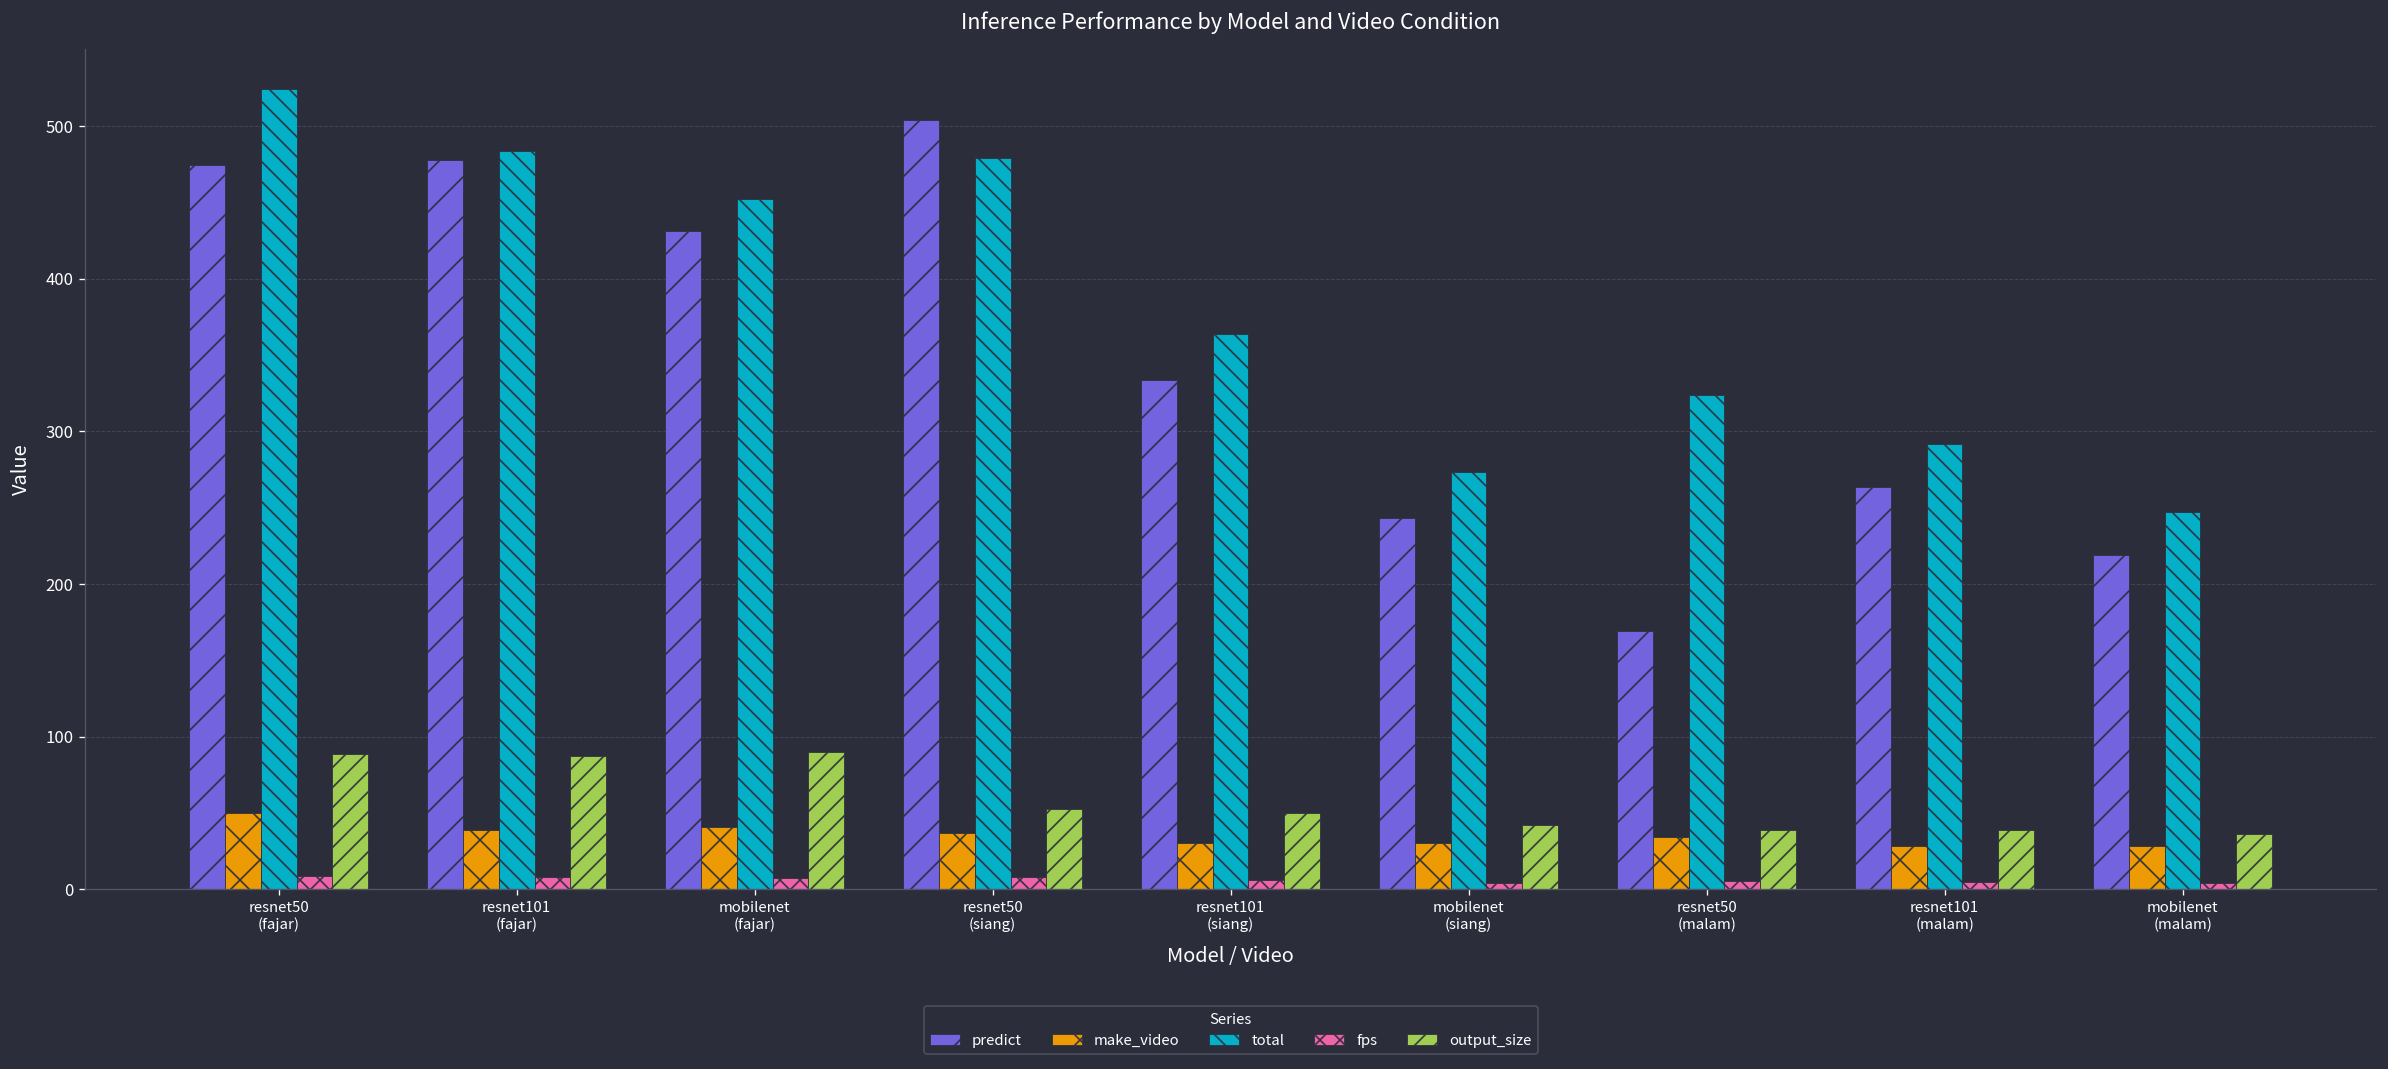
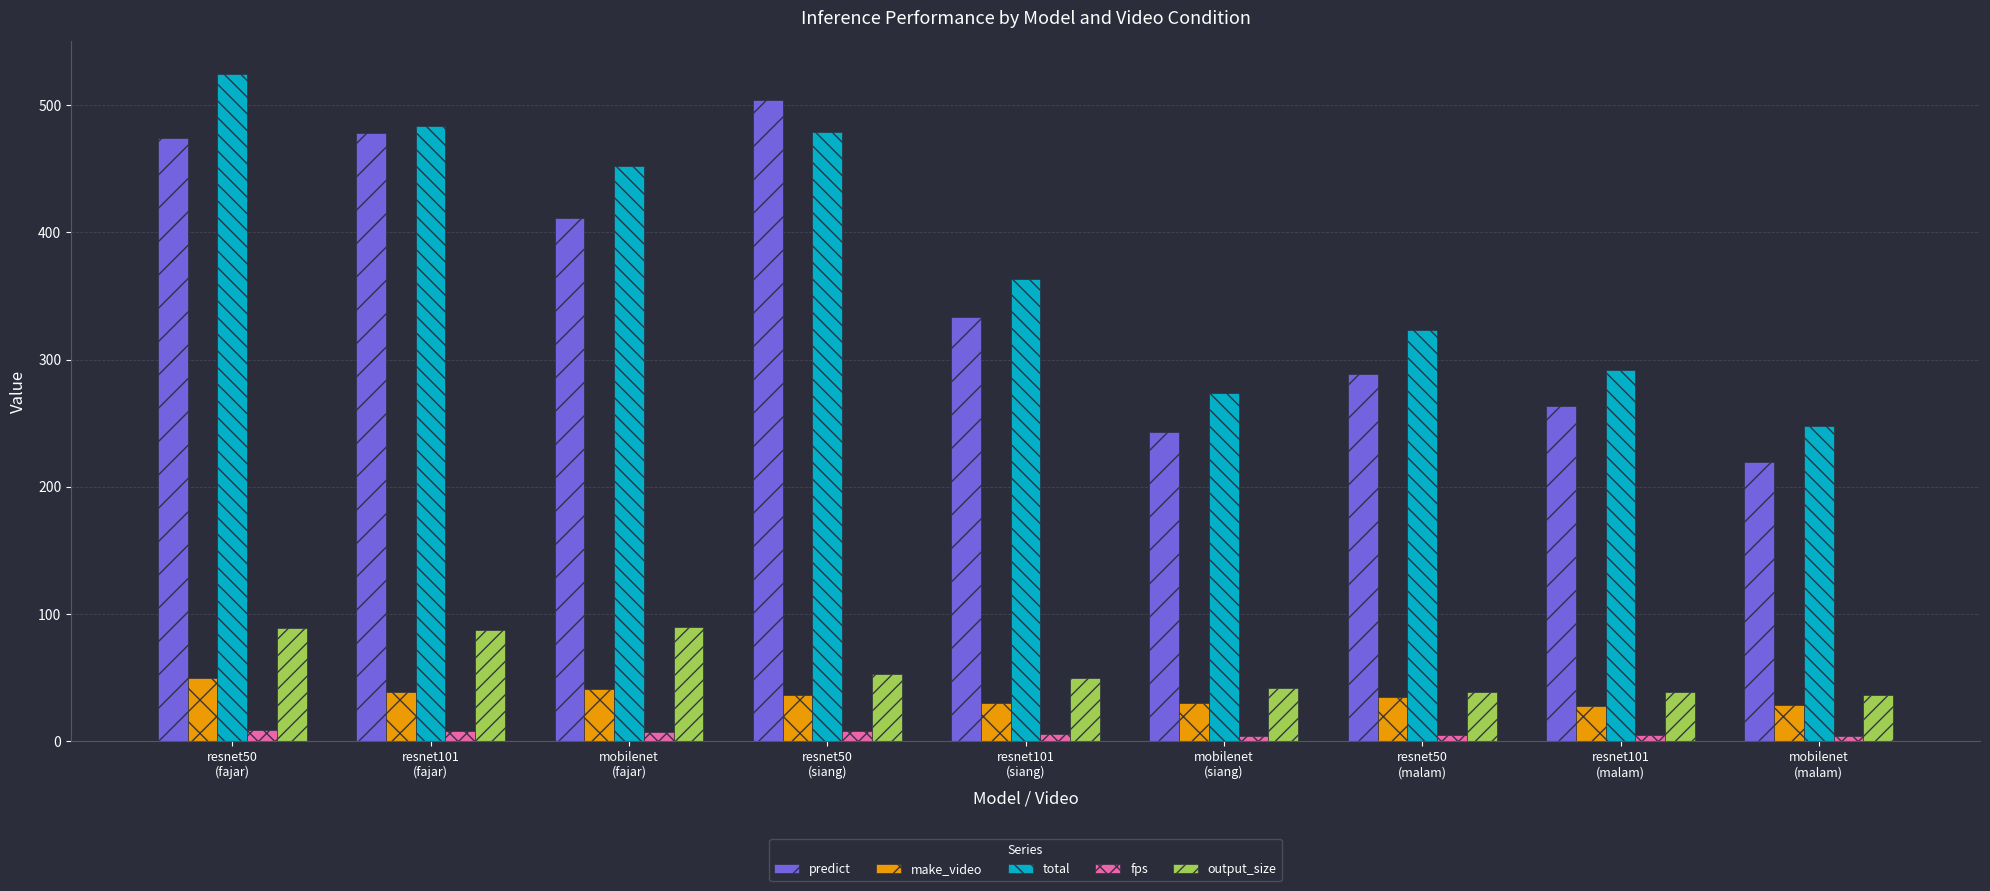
  {
    "predict": {
      "resnet50 (fajar)": 474,
      "resnet101 (fajar)": 478,
-     "mobilenet (fajar)": 431,
+     "mobilenet (fajar)": 411,
      "resnet50 (siang)": 504,
      "resnet101 (siang)": 333,
      "mobilenet (siang)": 243,
-     "resnet50 (malam)": 169,
+     "resnet50 (malam)": 289,
      "resnet101 (malam)": 263,
      "mobilenet (malam)": 219
    },
    "make_video": {
      "resnet50 (fajar)": 50,
      "resnet101 (fajar)": 39,
      "mobilenet (fajar)": 41,
      "resnet50 (siang)": 37,
      "resnet101 (siang)": 30,
      "mobilenet (siang)": 30,
      "resnet50 (malam)": 35,
      "resnet101 (malam)": 28,
      "mobilenet (malam)": 28
    },
    "total": {
      "resnet50 (fajar)": 524,
      "resnet101 (fajar)": 484,
      "mobilenet (fajar)": 452,
      "resnet50 (siang)": 479,
      "resnet101 (siang)": 364,
      "mobilenet (siang)": 273,
      "resnet50 (malam)": 324,
      "resnet101 (malam)": 292,
      "mobilenet (malam)": 247
    },
    "fps": {
      "resnet50 (fajar)": 9,
      "resnet101 (fajar)": 8,
      "mobilenet (fajar)": 8,
      "resnet50 (siang)": 8,
      "resnet101 (siang)": 6,
      "mobilenet (siang)": 5,
      "resnet50 (malam)": 5,
      "resnet101 (malam)": 5,
      "mobilenet (malam)": 4
    },
    "output_size": {
      "resnet50 (fajar)": 89,
      "resnet101 (fajar)": 88,
      "mobilenet (fajar)": 90,
      "resnet50 (siang)": 53,
      "resnet101 (siang)": 50,
      "mobilenet (siang)": 42,
      "resnet50 (malam)": 39,
      "resnet101 (malam)": 39,
      "mobilenet (malam)": 36
    }
  }
